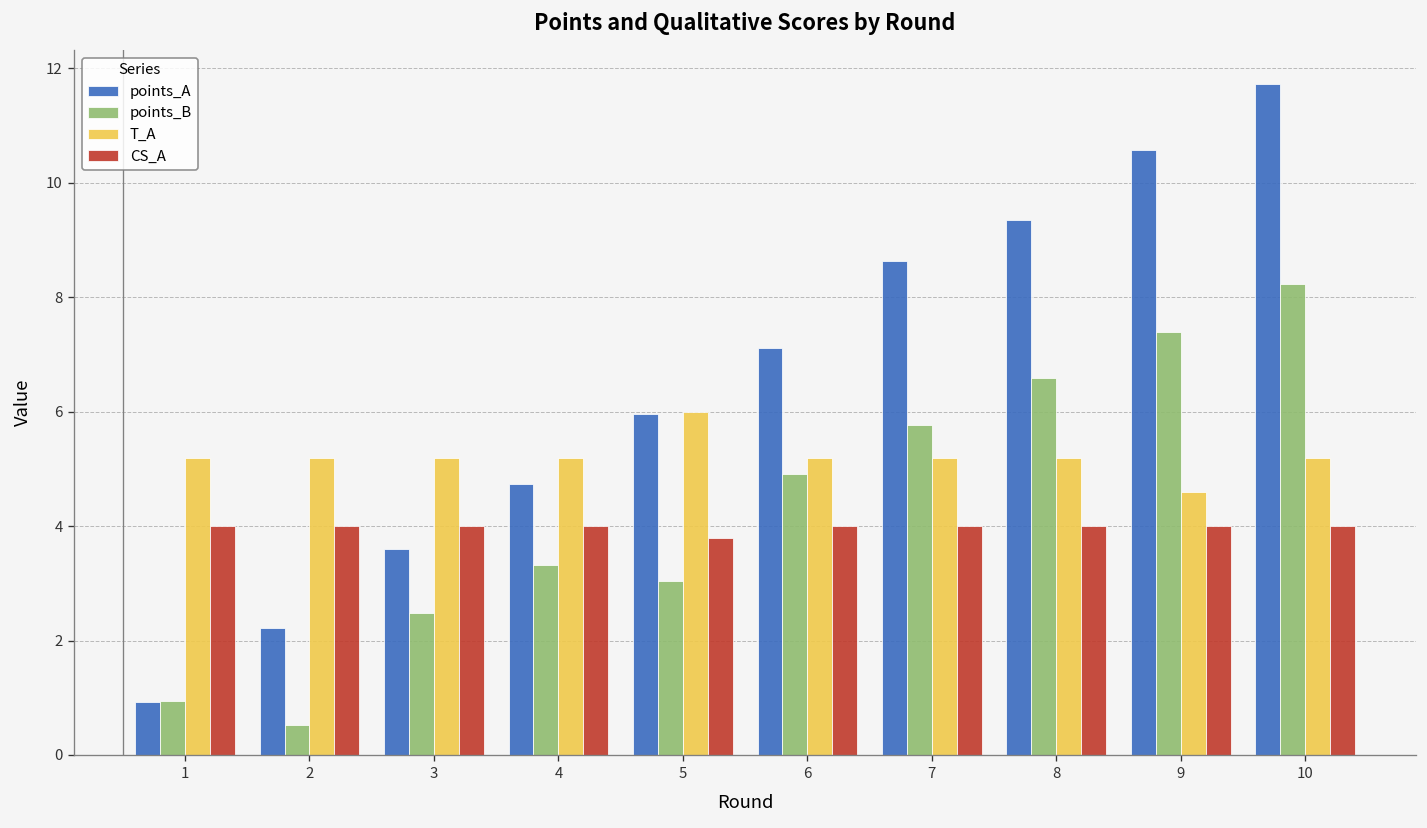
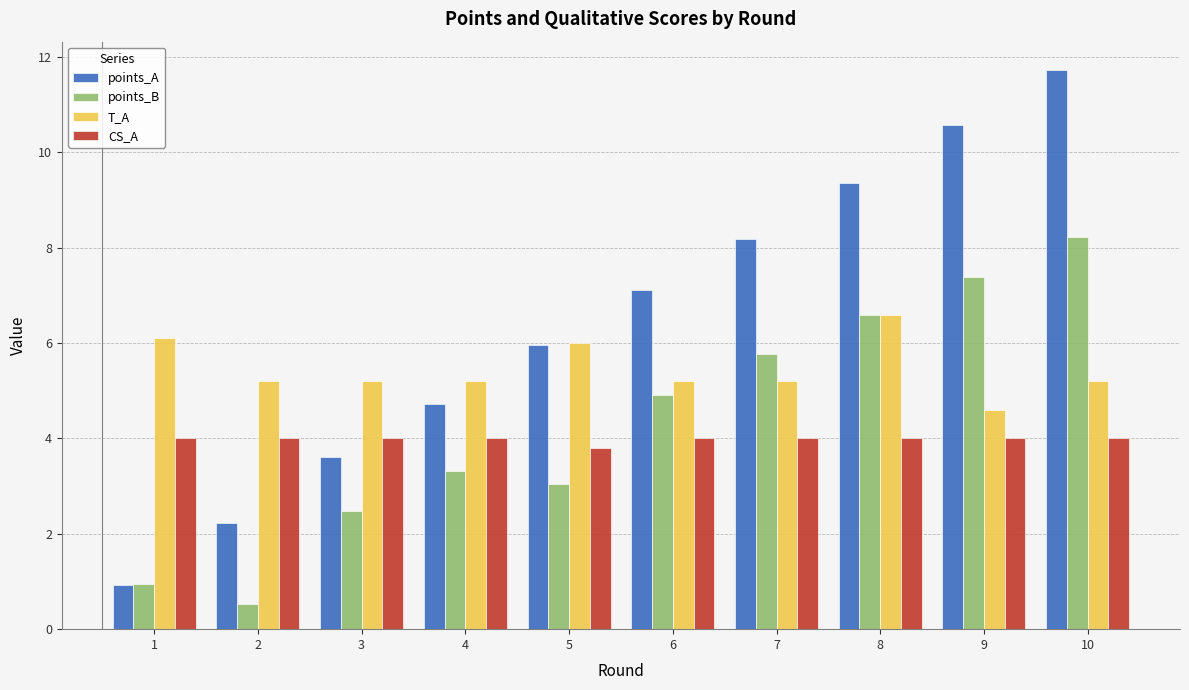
  {
    "points_A": {
      "1": 0.9,
      "2": 2.2,
      "3": 3.6,
      "4": 4.7,
      "5": 6.0,
      "6": 7.1,
-     "7": 8.6,
+     "7": 8.2,
      "8": 9.4,
      "9": 10.6,
      "10": 11.7
    },
    "points_B": {
      "1": 0.9,
      "2": 0.5,
      "3": 2.5,
      "4": 3.3,
      "5": 3.0,
      "6": 4.9,
      "7": 5.8,
      "8": 6.6,
      "9": 7.4,
      "10": 8.2
    },
    "T_A": {
-     "1": 5.2,
+     "1": 6.1,
      "2": 5.2,
      "3": 5.2,
      "4": 5.2,
      "5": 6.0,
      "6": 5.2,
      "7": 5.2,
-     "8": 5.2,
+     "8": 6.6,
      "9": 4.6,
      "10": 5.2
    },
    "CS_A": {
      "1": 4.0,
      "2": 4.0,
      "3": 4.0,
      "4": 4.0,
      "5": 3.8,
      "6": 4.0,
      "7": 4.0,
      "8": 4.0,
      "9": 4.0,
      "10": 4.0
    }
  }
